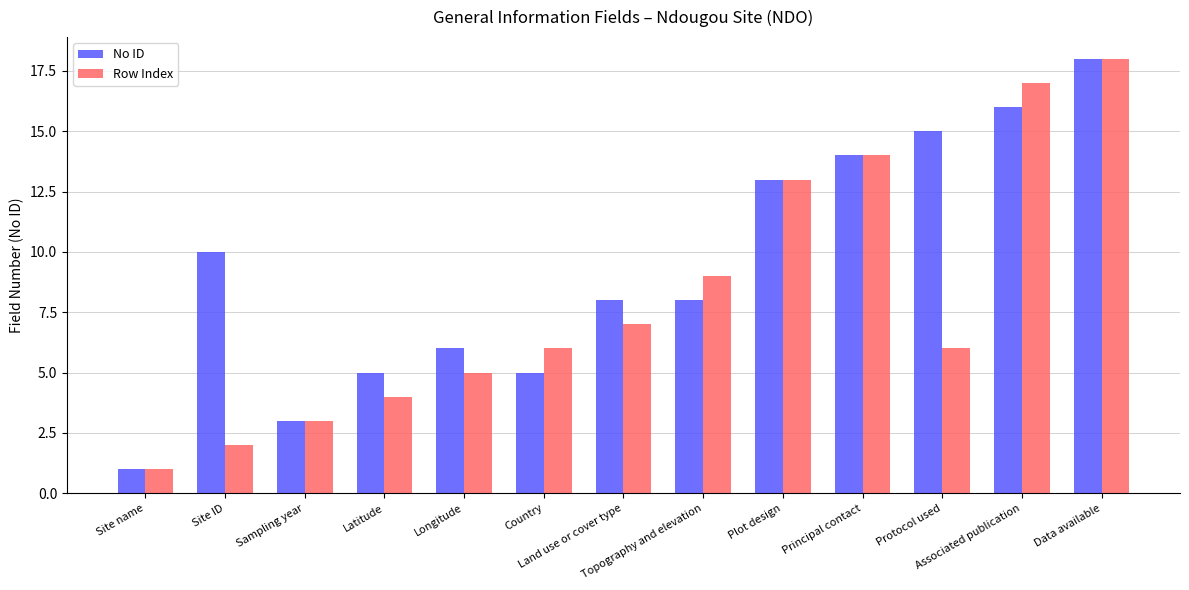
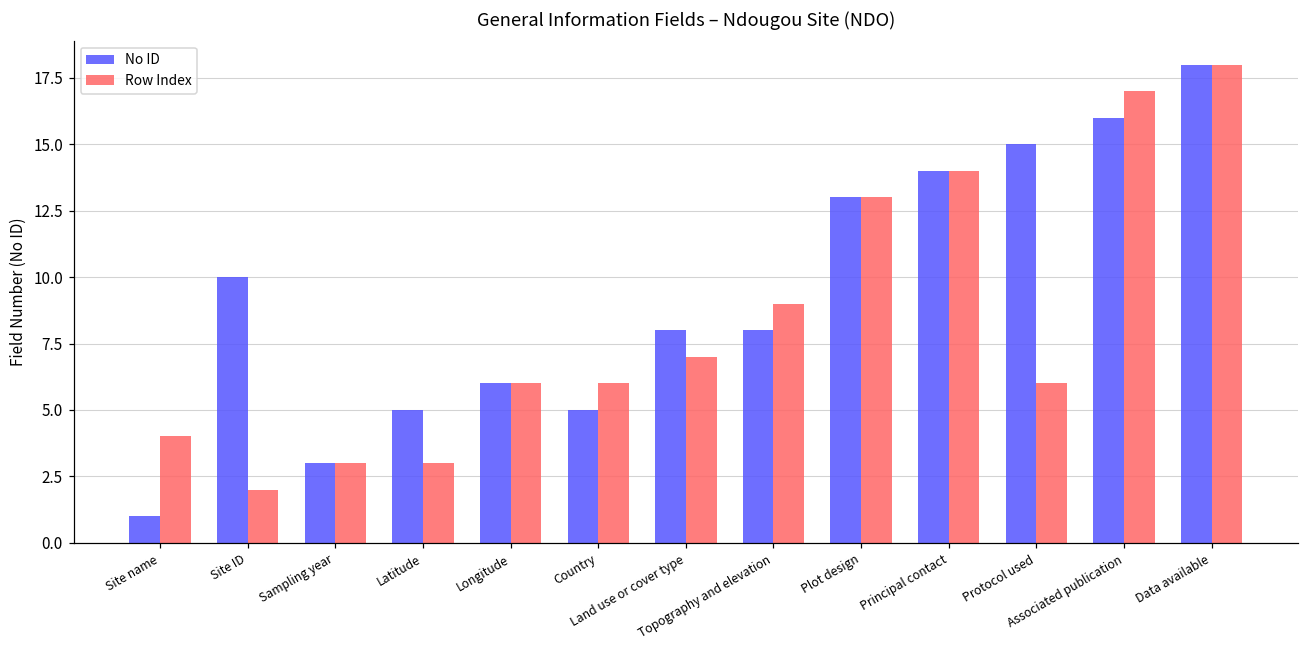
  {
    "No ID": {
      "Site name": 1,
      "Site ID": 10,
      "Sampling year": 3,
      "Latitude": 5,
      "Longitude": 6,
      "Country": 5,
      "Land use or cover type": 8,
      "Topography and elevation": 8,
      "Plot design": 13,
      "Principal contact": 14,
      "Protocol used": 15,
      "Associated publication": 16,
      "Data available": 18
    },
    "Row Index": {
-     "Site name": 1,
+     "Site name": 4,
      "Site ID": 2,
      "Sampling year": 3,
-     "Latitude": 4,
-     "Longitude": 5,
+     "Latitude": 3,
+     "Longitude": 6,
      "Country": 6,
      "Land use or cover type": 7,
      "Topography and elevation": 9,
      "Plot design": 13,
      "Principal contact": 14,
      "Protocol used": 6,
      "Associated publication": 17,
      "Data available": 18
    }
  }
